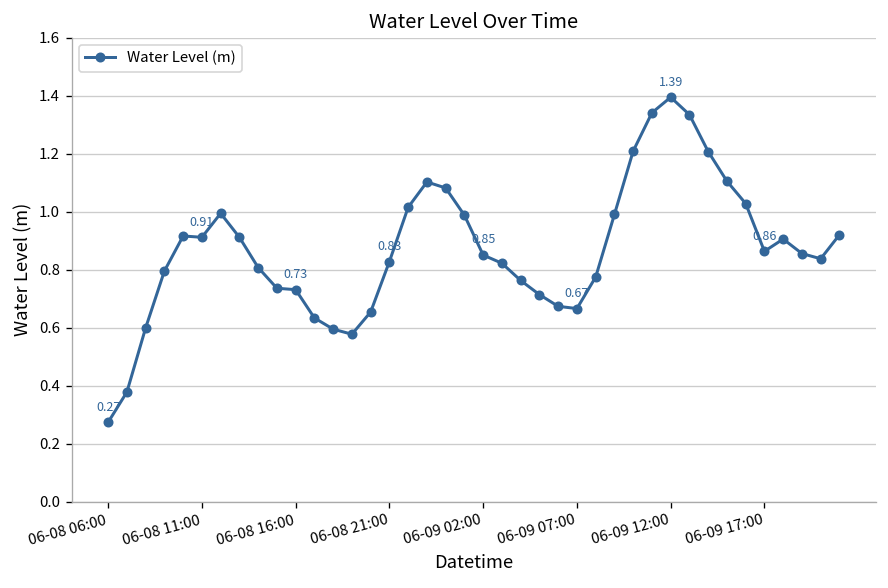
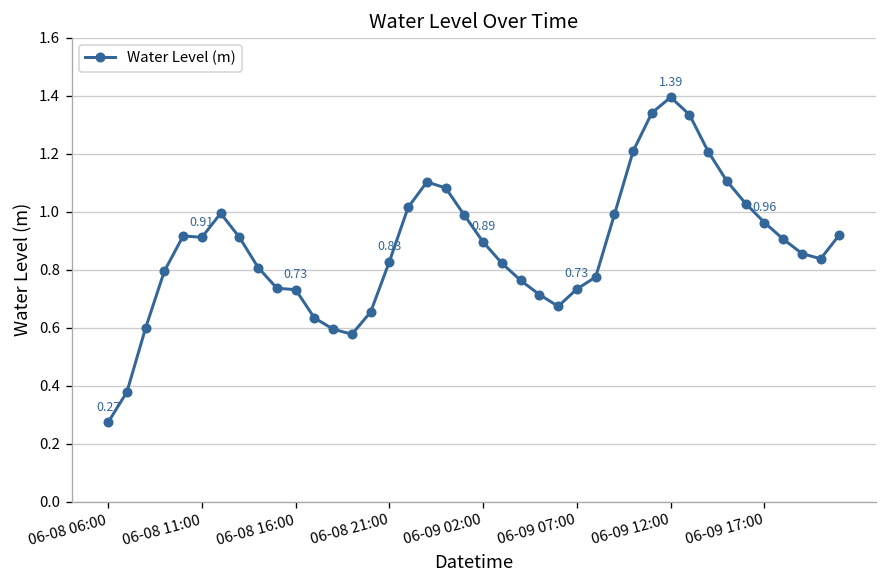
  {
    "06-08 06:00": 0.27,
    "06-08 11:00": 0.91,
    "06-08 16:00": 0.73,
    "06-08 21:00": 0.83,
-   "06-09 02:00": 0.85,
-   "06-09 07:00": 0.67,
+   "06-09 02:00": 0.89,
+   "06-09 07:00": 0.73,
    "06-09 12:00": 1.39,
-   "06-09 17:00": 0.86
+   "06-09 17:00": 0.96
  }
